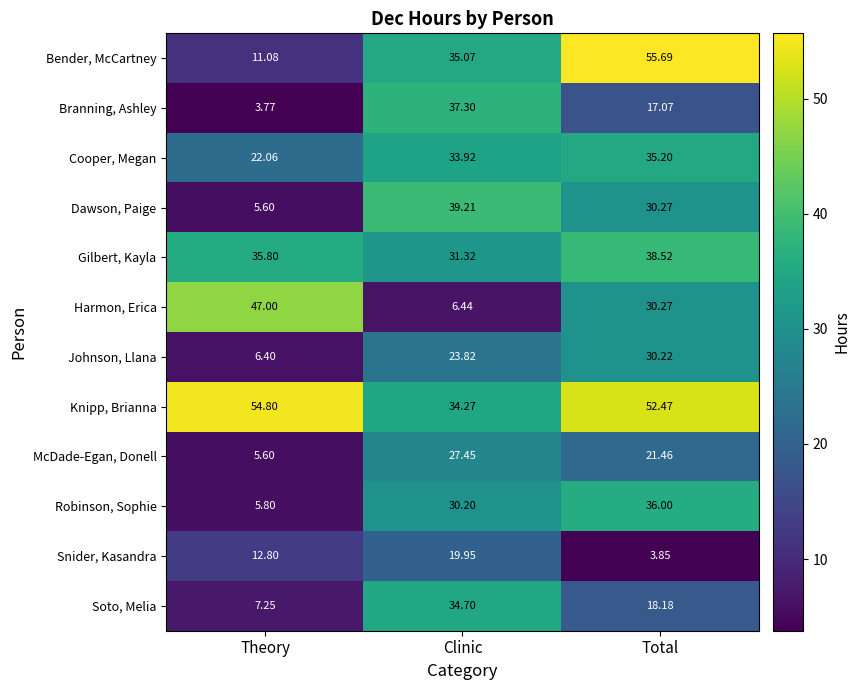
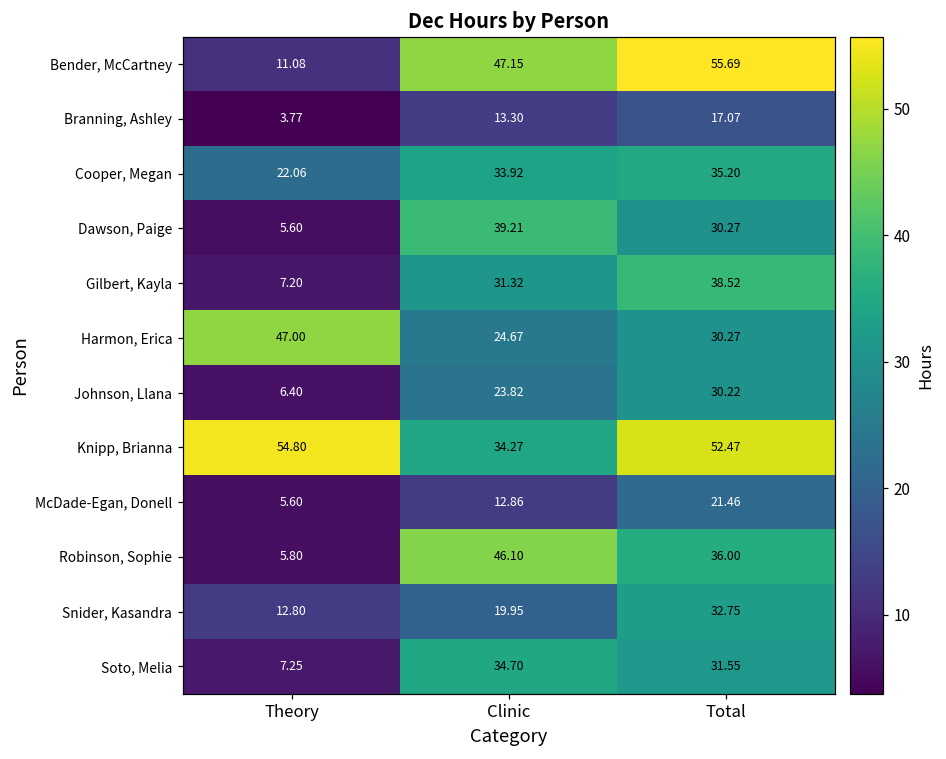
  {
    "Bender, McCartney": {
      "Theory": 11.08,
-     "Clinic": 35.07,
+     "Clinic": 47.15,
      "Total": 55.69
    },
    "Branning, Ashley": {
      "Theory": 3.77,
-     "Clinic": 37.30,
+     "Clinic": 13.30,
      "Total": 17.07
    },
    "Cooper, Megan": {
      "Theory": 22.06,
      "Clinic": 33.92,
      "Total": 35.20
    },
    "Dawson, Paige": {
      "Theory": 5.60,
      "Clinic": 39.21,
      "Total": 30.27
    },
    "Gilbert, Kayla": {
-     "Theory": 35.80,
+     "Theory": 7.20,
      "Clinic": 31.32,
      "Total": 38.52
    },
    "Harmon, Erica": {
      "Theory": 47.00,
-     "Clinic": 6.44,
+     "Clinic": 24.67,
      "Total": 30.27
    },
    "Johnson, Llana": {
      "Theory": 6.40,
      "Clinic": 23.82,
      "Total": 30.22
    },
    "Knipp, Brianna": {
      "Theory": 54.80,
      "Clinic": 34.27,
      "Total": 52.47
    },
    "McDade-Egan, Donell": {
      "Theory": 5.60,
-     "Clinic": 27.45,
+     "Clinic": 12.86,
      "Total": 21.46
    },
    "Robinson, Sophie": {
      "Theory": 5.80,
-     "Clinic": 30.20,
+     "Clinic": 46.10,
      "Total": 36.00
    },
    "Snider, Kasandra": {
      "Theory": 12.80,
      "Clinic": 19.95,
-     "Total": 3.85
+     "Total": 32.75
    },
    "Soto, Melia": {
      "Theory": 7.25,
      "Clinic": 34.70,
-     "Total": 18.18
+     "Total": 31.55
    }
  }
